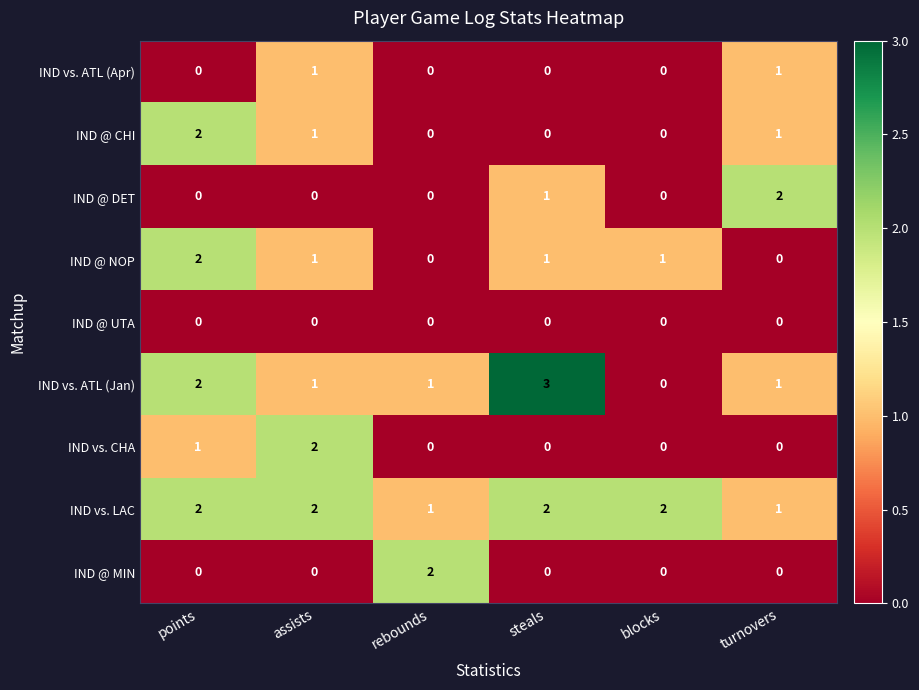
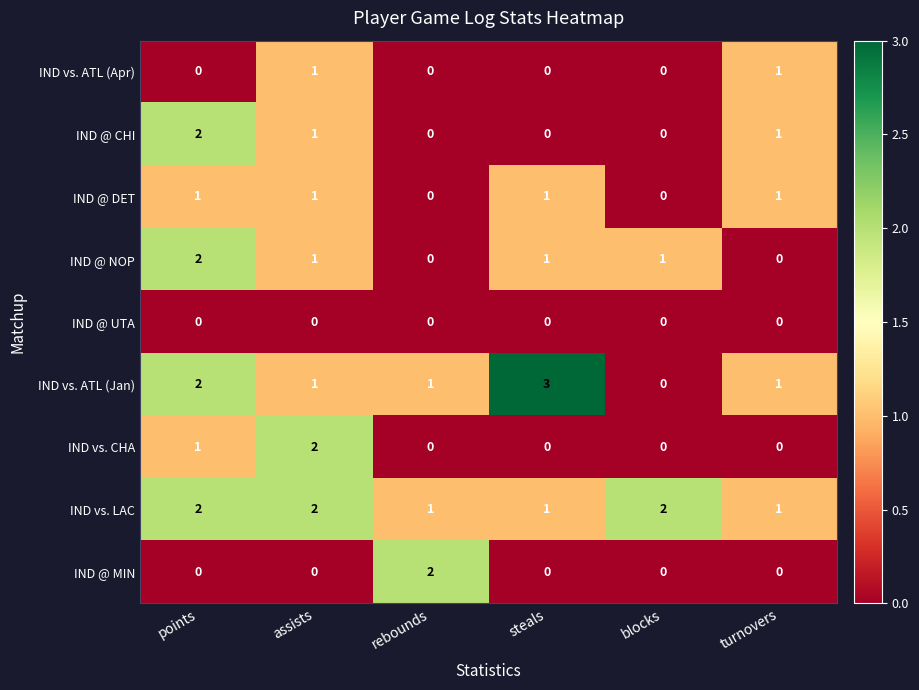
  {
    "IND vs. ATL (Apr)": {
      "points": 0,
      "assists": 1,
      "rebounds": 0,
      "steals": 0,
      "blocks": 0,
      "turnovers": 1
    },
    "IND @ CHI": {
      "points": 2,
      "assists": 1,
      "rebounds": 0,
      "steals": 0,
      "blocks": 0,
      "turnovers": 1
    },
    "IND @ DET": {
-     "points": 0,
-     "assists": 0,
+     "points": 1,
+     "assists": 1,
      "rebounds": 0,
      "steals": 1,
      "blocks": 0,
-     "turnovers": 2
+     "turnovers": 1
    },
    "IND @ NOP": {
      "points": 2,
      "assists": 1,
      "rebounds": 0,
      "steals": 1,
      "blocks": 1,
      "turnovers": 0
    },
    "IND @ UTA": {
      "points": 0,
      "assists": 0,
      "rebounds": 0,
      "steals": 0,
      "blocks": 0,
      "turnovers": 0
    },
    "IND vs. ATL (Jan)": {
      "points": 2,
      "assists": 1,
      "rebounds": 1,
      "steals": 3,
      "blocks": 0,
      "turnovers": 1
    },
    "IND vs. CHA": {
      "points": 1,
      "assists": 2,
      "rebounds": 0,
      "steals": 0,
      "blocks": 0,
      "turnovers": 0
    },
    "IND vs. LAC": {
      "points": 2,
      "assists": 2,
      "rebounds": 1,
-     "steals": 2,
+     "steals": 1,
      "blocks": 2,
      "turnovers": 1
    },
    "IND @ MIN": {
      "points": 0,
      "assists": 0,
      "rebounds": 2,
      "steals": 0,
      "blocks": 0,
      "turnovers": 0
    }
  }
